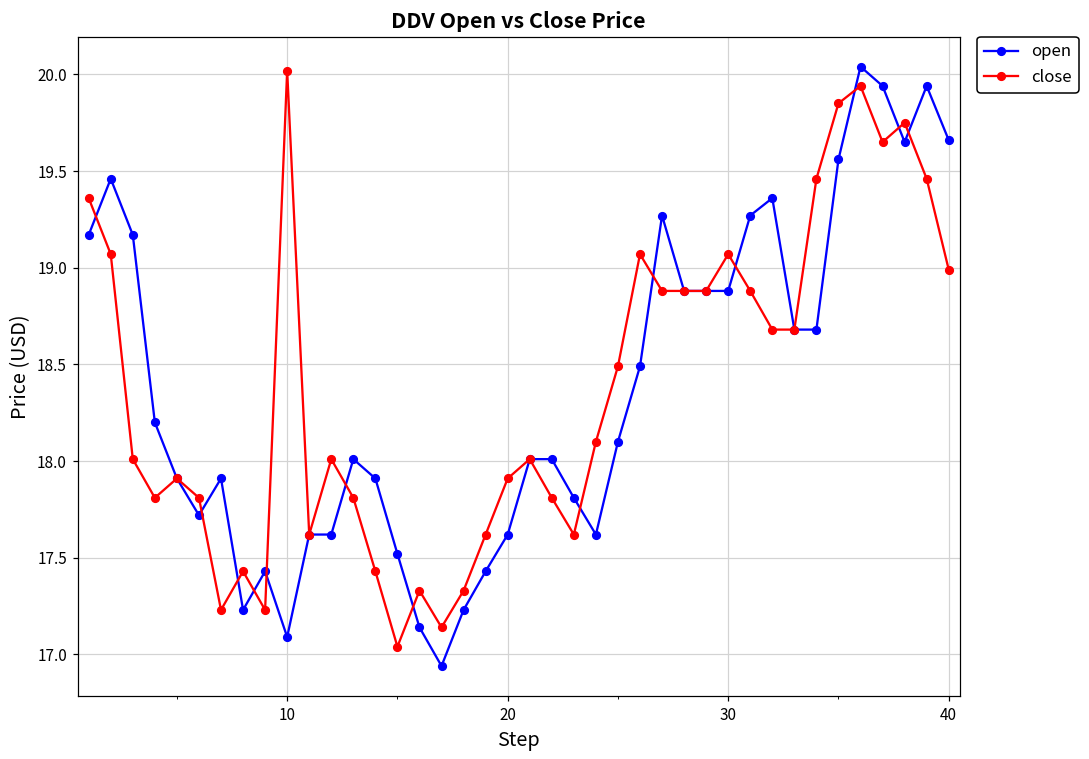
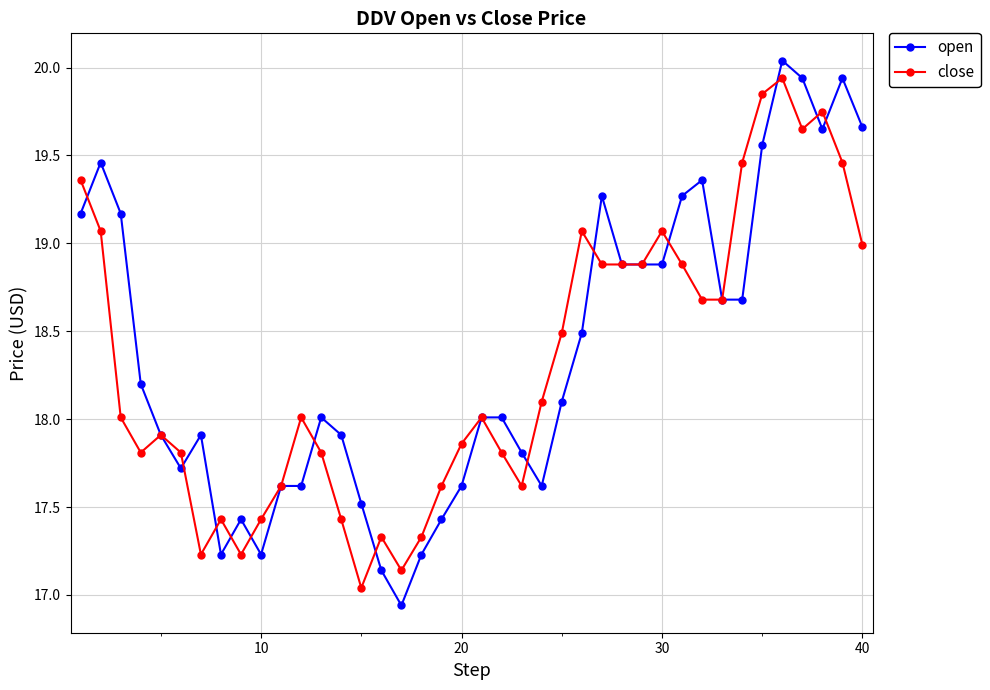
  {
    "open": {
-     "10": 17.09,
+     "10": 17.23,
      "20": 17.62,
      "30": 18.88,
      "40": 19.66
    },
    "close": {
-     "10": 20.02,
-     "20": 17.91,
+     "10": 17.43,
+     "20": 17.86,
      "30": 19.07,
      "40": 18.99
    }
  }
